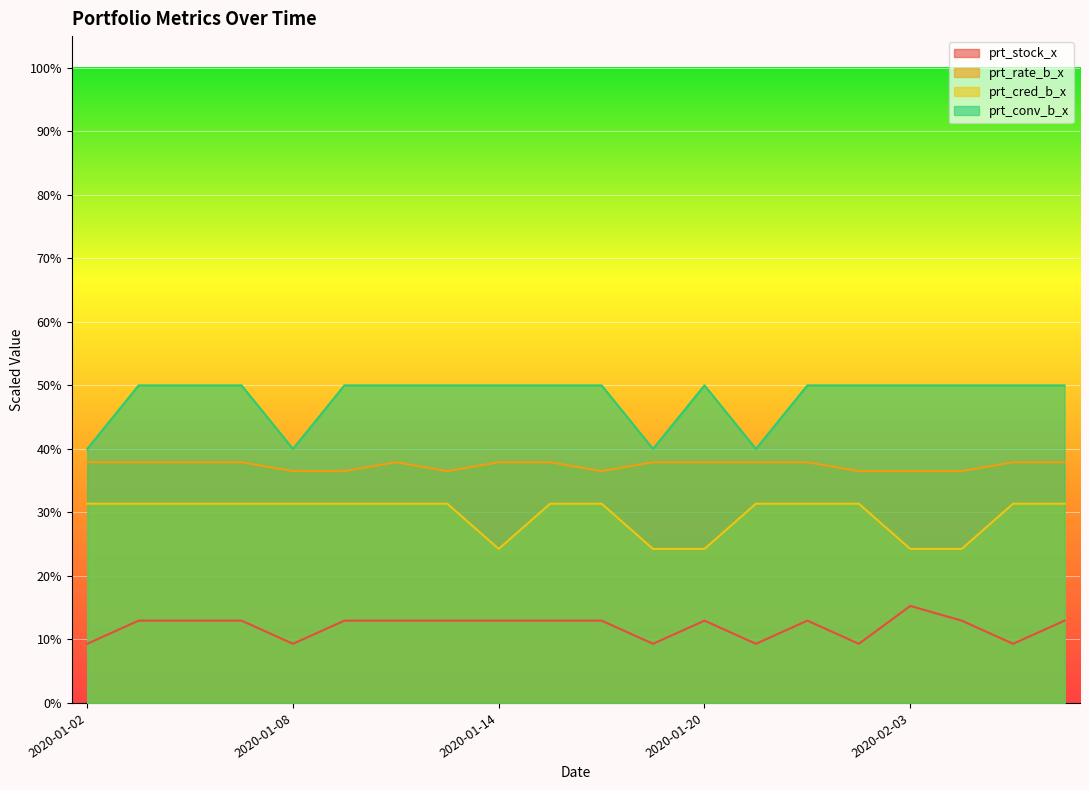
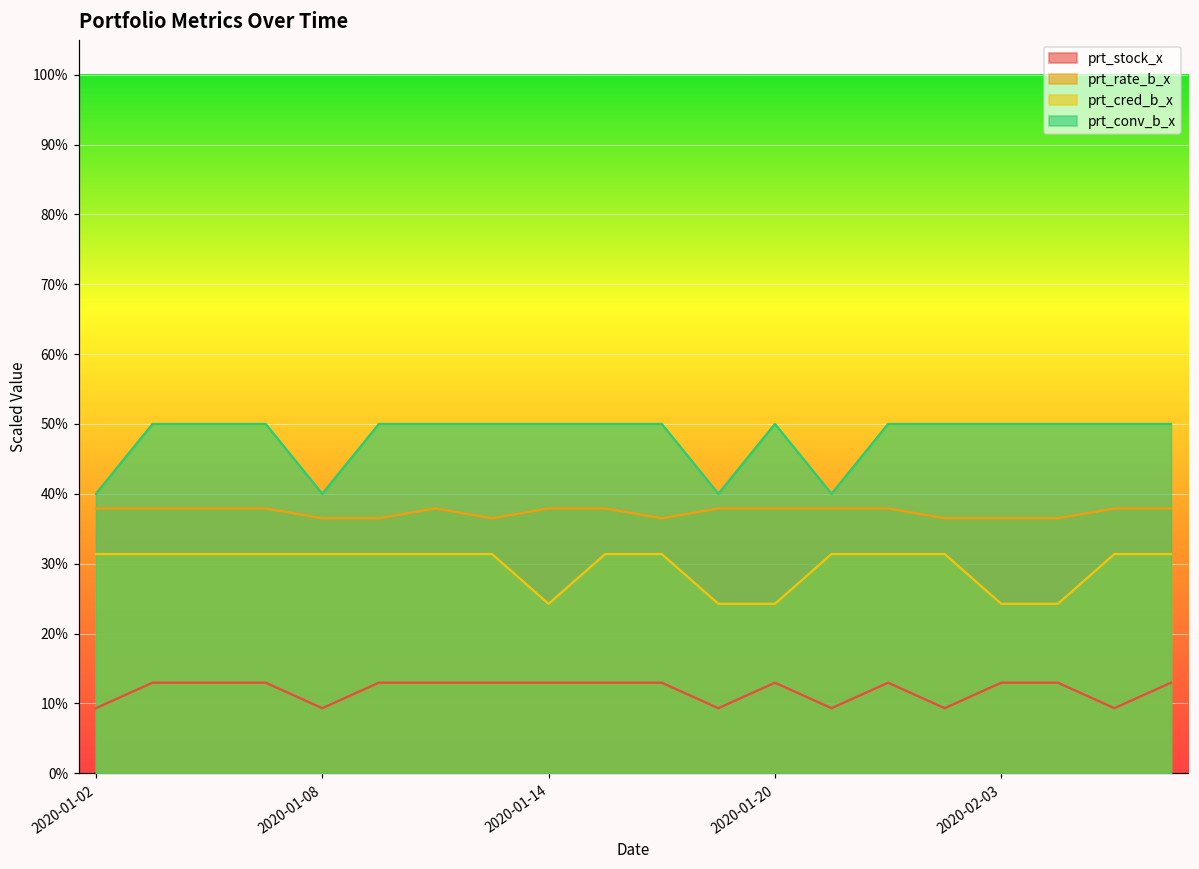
  {
    "prt_stock_x": {
      "2020-01-02": "9%",
      "2020-01-08": "9%",
      "2020-01-14": "13%",
      "2020-01-20": "13%",
-     "2020-02-03": "15%"
+     "2020-02-03": "13%"
    },
    "prt_conv_b_x": {
      "2020-01-02": "40%",
      "2020-01-08": "40%",
      "2020-01-14": "50%",
      "2020-01-20": "50%",
      "2020-02-03": "50%"
    }
  }
